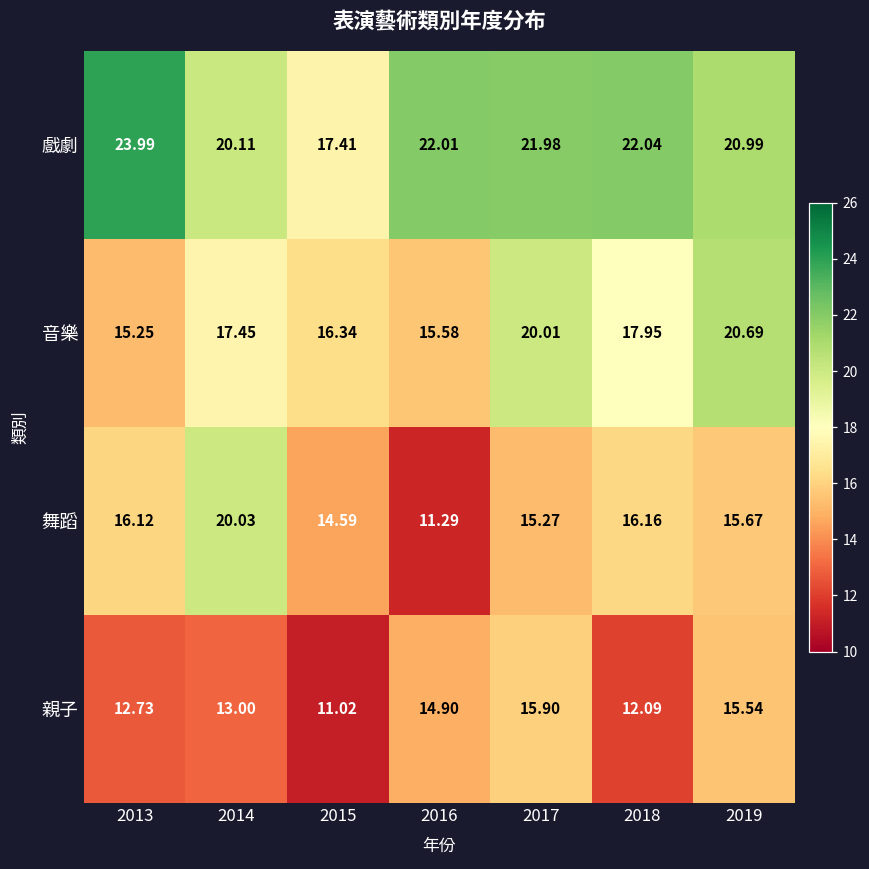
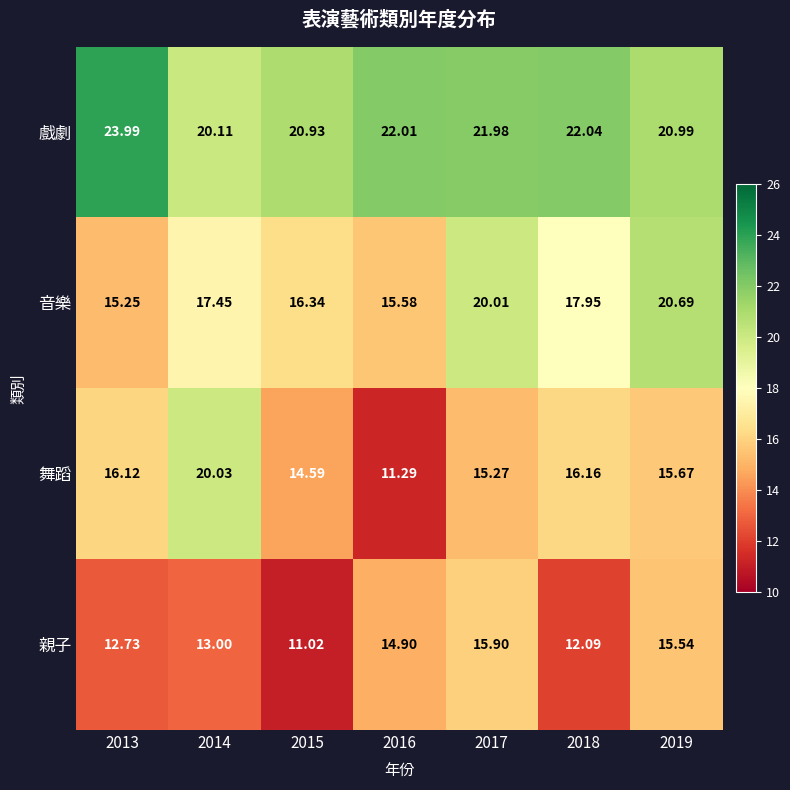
  {
    "戲劇": {
      "2013": 23.99,
      "2014": 20.11,
-     "2015": 17.41,
+     "2015": 20.93,
      "2016": 22.01,
      "2017": 21.98,
      "2018": 22.04,
      "2019": 20.99
    },
    "音樂": {
      "2013": 15.25,
      "2014": 17.45,
      "2015": 16.34,
      "2016": 15.58,
      "2017": 20.01,
      "2018": 17.95,
      "2019": 20.69
    },
    "舞蹈": {
      "2013": 16.12,
      "2014": 20.03,
      "2015": 14.59,
      "2016": 11.29,
      "2017": 15.27,
      "2018": 16.16,
      "2019": 15.67
    },
    "親子": {
      "2013": 12.73,
      "2014": 13.00,
      "2015": 11.02,
      "2016": 14.90,
      "2017": 15.90,
      "2018": 12.09,
      "2019": 15.54
    }
  }
